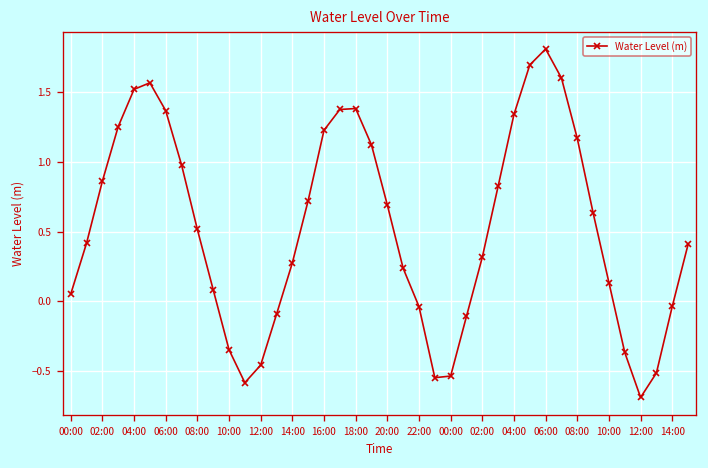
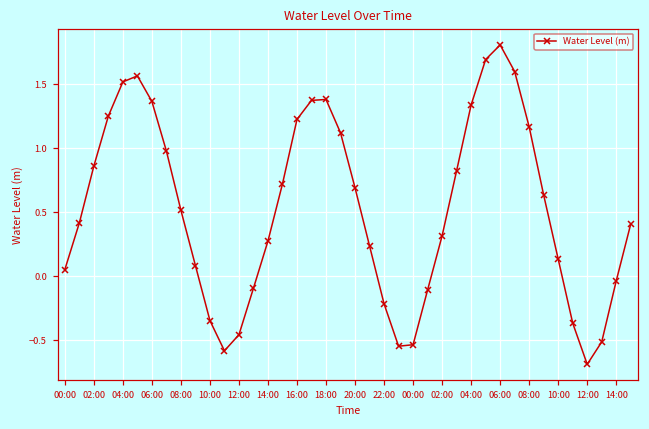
  {
    "16:00": 1.23,
    "18:00": 1.38,
    "20:00": 0.69,
-   "22:00": -0.04
+   "22:00": -0.22
  }
